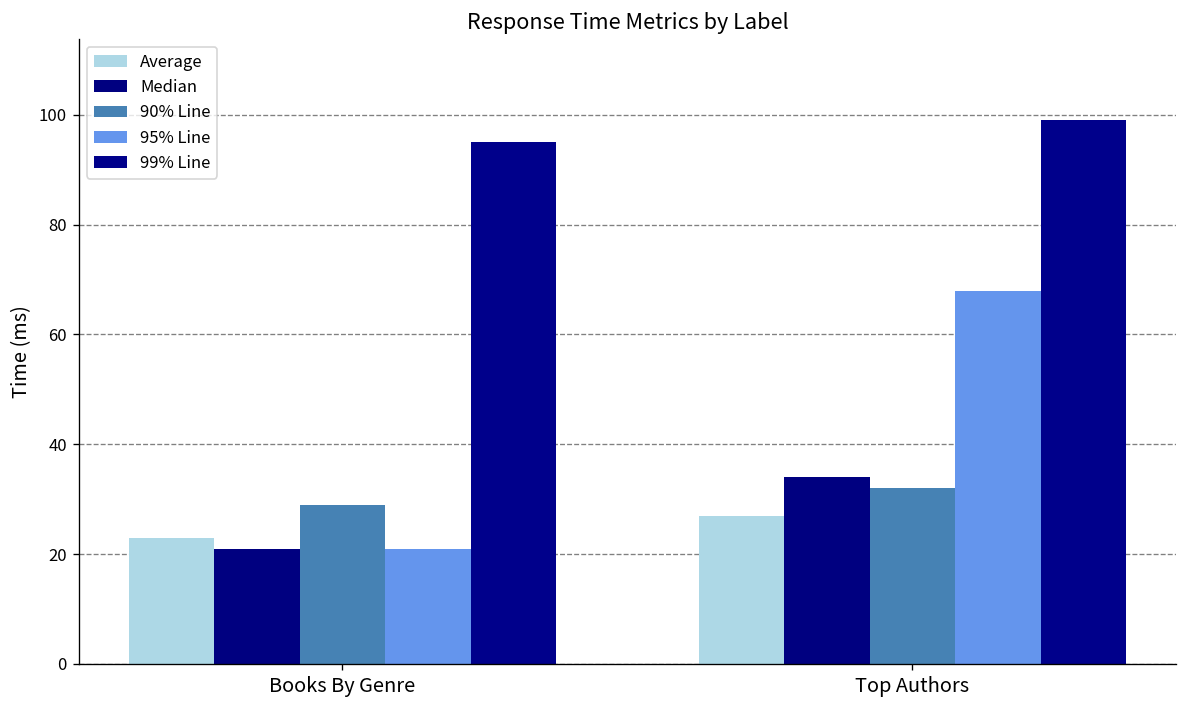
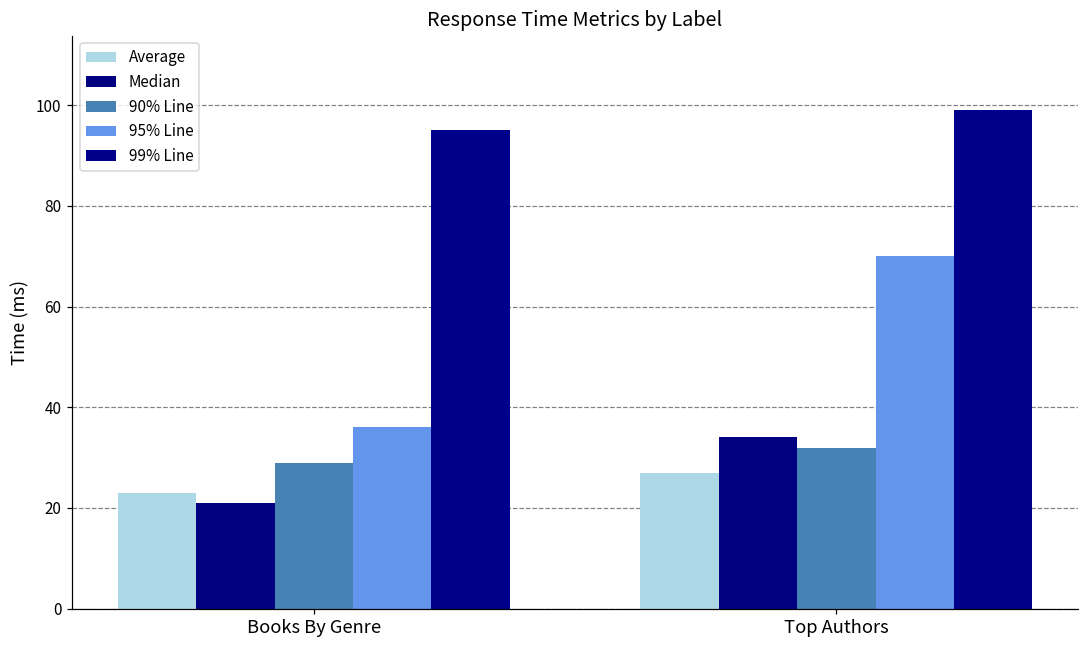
  {
    "Average": {
      "Books By Genre": 23,
      "Top Authors": 27
    },
    "90% Line": {
      "Books By Genre": 29,
      "Top Authors": 32
    },
    "95% Line": {
-     "Books By Genre": 21,
-     "Top Authors": 68
+     "Books By Genre": 36,
+     "Top Authors": 70
    }
  }
